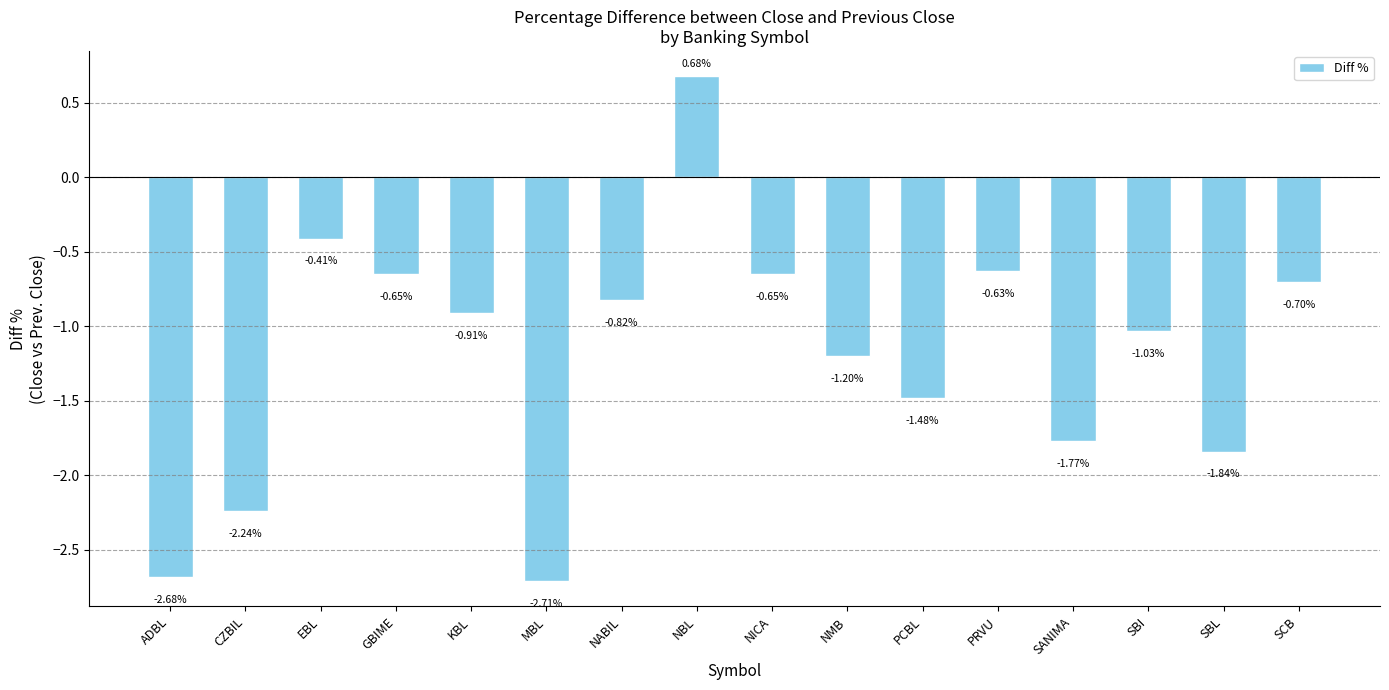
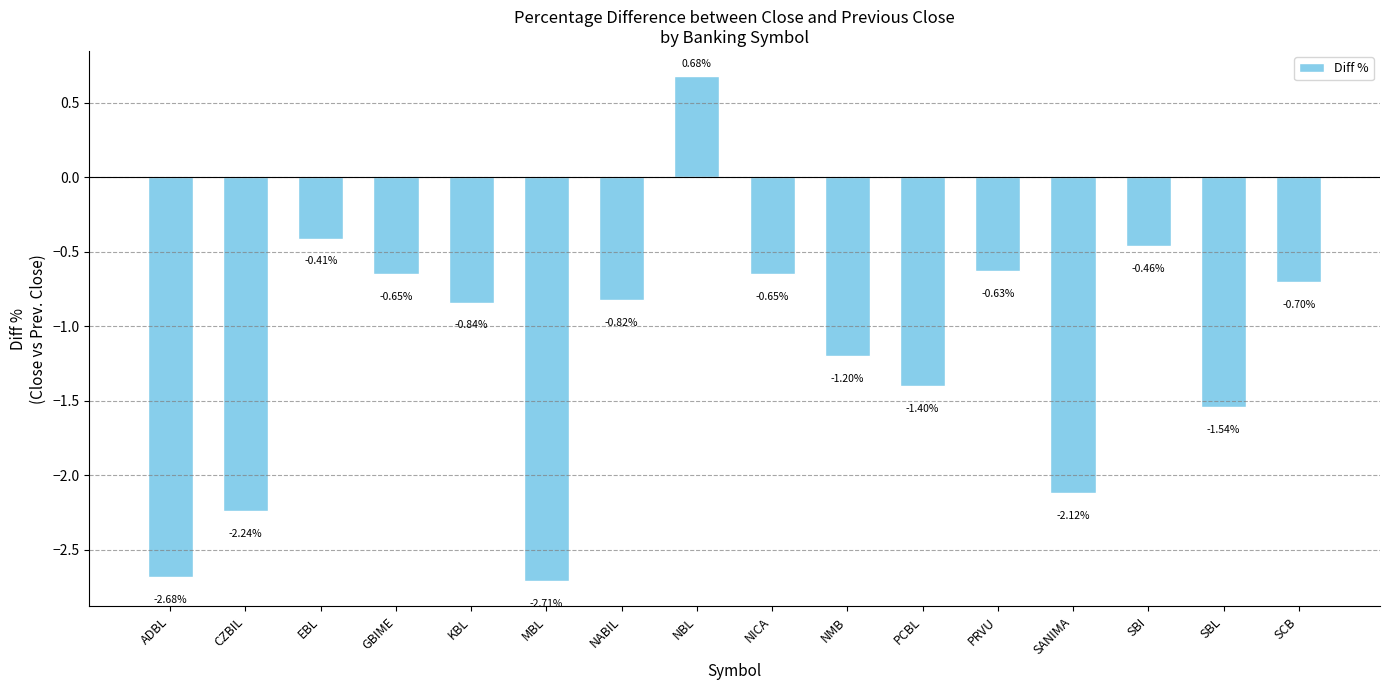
  {
    "ADBL": "-2.68%",
    "CZBIL": "-2.24%",
    "EBL": "-0.41%",
    "GBIME": "-0.65%",
-   "KBL": "-0.91%",
+   "KBL": "-0.84%",
    "MBL": "-2.71%",
    "NABIL": "-0.82%",
    "NBL": "0.68%",
    "NICA": "-0.65%",
    "NMB": "-1.20%",
-   "PCBL": "-1.48%",
+   "PCBL": "-1.40%",
    "PRVU": "-0.63%",
-   "SANIMA": "-1.77%",
-   "SBI": "-1.03%",
-   "SBL": "-1.84%",
+   "SANIMA": "-2.12%",
+   "SBI": "-0.46%",
+   "SBL": "-1.54%",
    "SCB": "-0.70%"
  }
